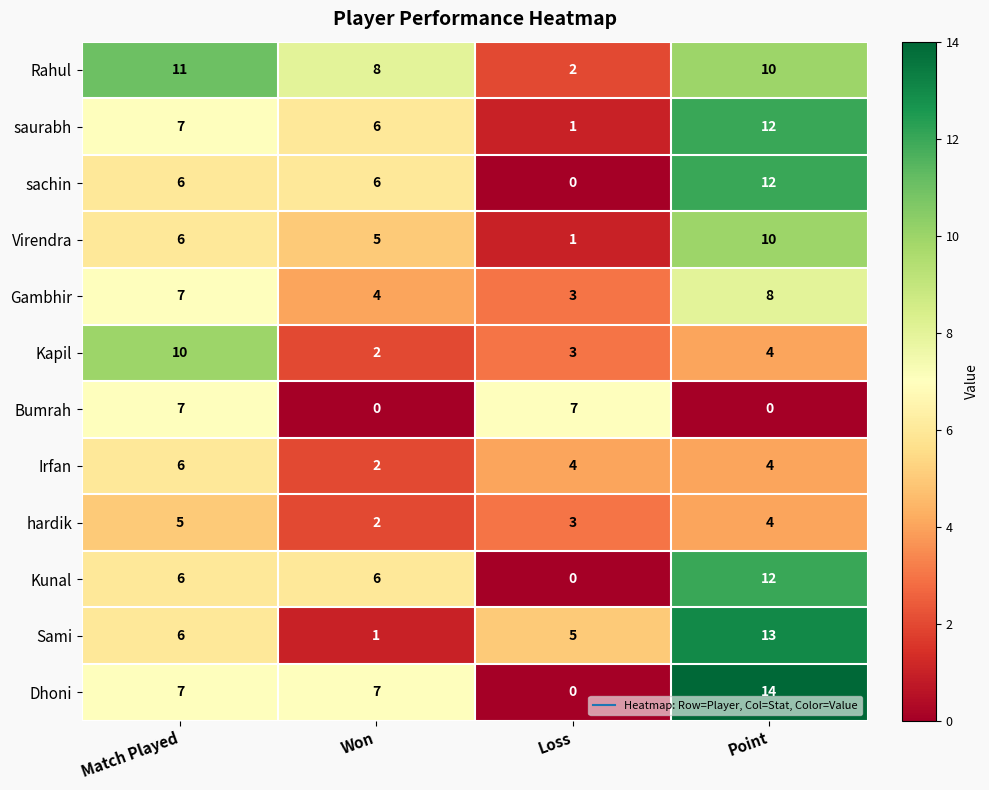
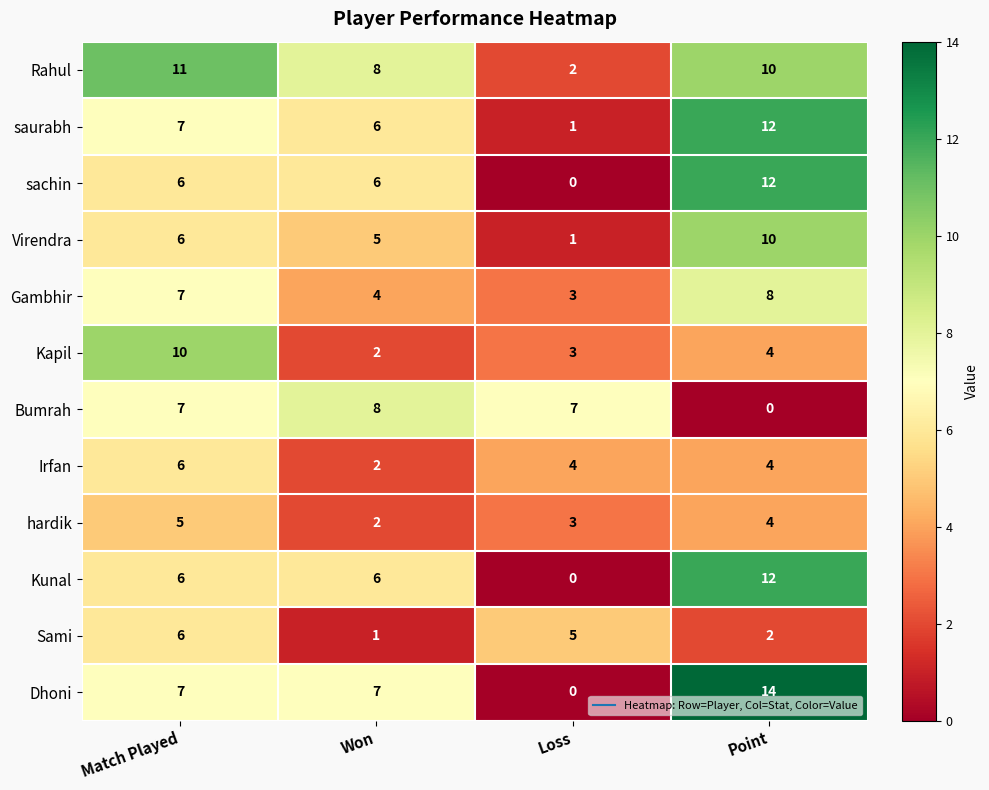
  {
    "Rahul": {
      "Match Played": 11,
      "Won": 8,
      "Loss": 2,
      "Point": 10
    },
    "saurabh": {
      "Match Played": 7,
      "Won": 6,
      "Loss": 1,
      "Point": 12
    },
    "sachin": {
      "Match Played": 6,
      "Won": 6,
      "Loss": 0,
      "Point": 12
    },
    "Virendra": {
      "Match Played": 6,
      "Won": 5,
      "Loss": 1,
      "Point": 10
    },
    "Gambhir": {
      "Match Played": 7,
      "Won": 4,
      "Loss": 3,
      "Point": 8
    },
    "Kapil": {
      "Match Played": 10,
      "Won": 2,
      "Loss": 3,
      "Point": 4
    },
    "Bumrah": {
      "Match Played": 7,
-     "Won": 0,
+     "Won": 8,
      "Loss": 7,
      "Point": 0
    },
    "Irfan": {
      "Match Played": 6,
      "Won": 2,
      "Loss": 4,
      "Point": 4
    },
    "hardik": {
      "Match Played": 5,
      "Won": 2,
      "Loss": 3,
      "Point": 4
    },
    "Kunal": {
      "Match Played": 6,
      "Won": 6,
      "Loss": 0,
      "Point": 12
    },
    "Sami": {
      "Match Played": 6,
      "Won": 1,
      "Loss": 5,
-     "Point": 13
+     "Point": 2
    },
    "Dhoni": {
      "Match Played": 7,
      "Won": 7,
      "Loss": 0
    }
  }
